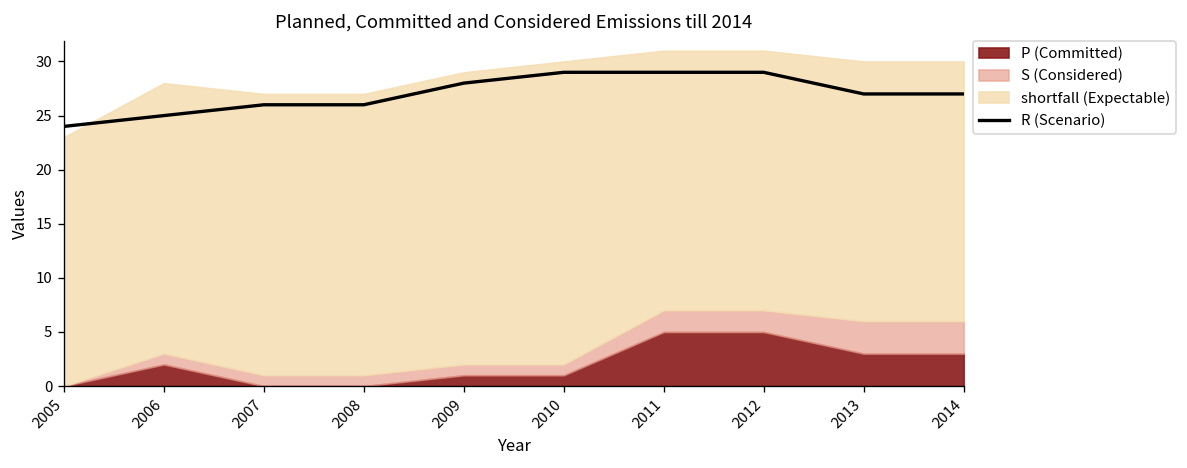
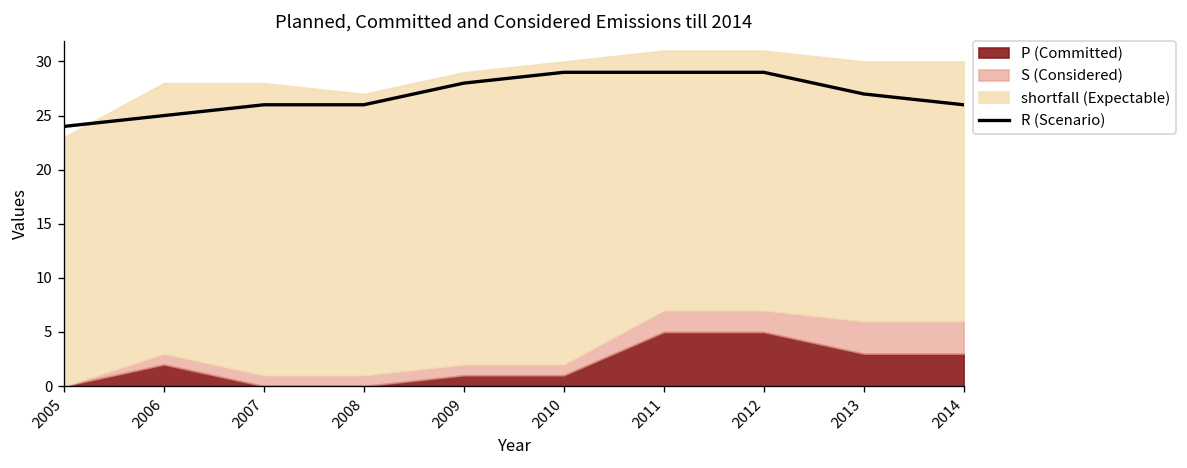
  {
    "R (Scenario)": {
      "2005": 24,
      "2006": 25,
      "2007": 26,
      "2008": 26,
      "2009": 28,
      "2010": 29,
      "2011": 29,
      "2012": 29,
      "2013": 27,
-     "2014": 27
+     "2014": 26
    },
    "P (Committed)": {
      "2006": 2,
      "2007": 0,
      "2008": 0,
      "2009": 1,
      "2010": 1,
      "2011": 5,
      "2012": 5,
      "2013": 3,
      "2014": 3
    },
    "S (Considered)": {
      "2006": 1,
      "2007": 1,
      "2008": 1,
      "2009": 1,
      "2010": 1,
      "2011": 2,
      "2012": 2,
      "2013": 3,
      "2014": 3
    },
    "shortfall (Expectable)": {
      "2005": 23,
      "2006": 25,
-     "2007": 26,
+     "2007": 27,
      "2008": 26,
      "2009": 27,
      "2010": 28,
      "2011": 24,
      "2012": 24,
      "2013": 24,
      "2014": 24
    }
  }
